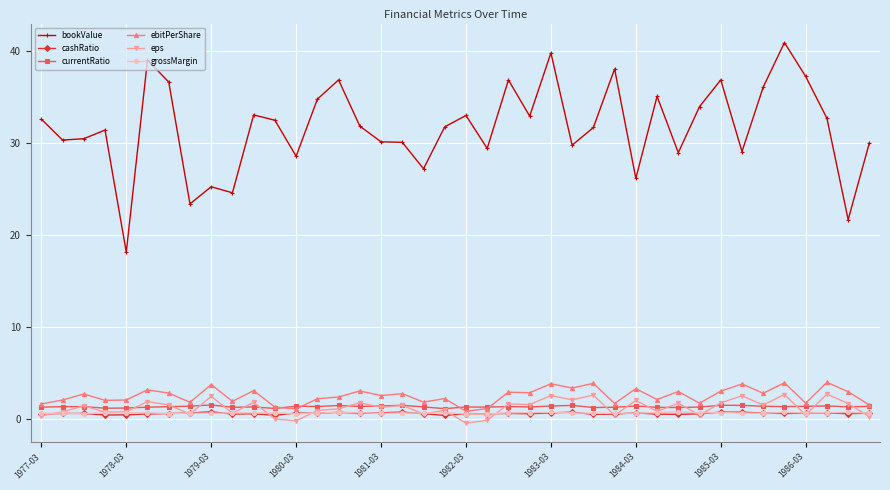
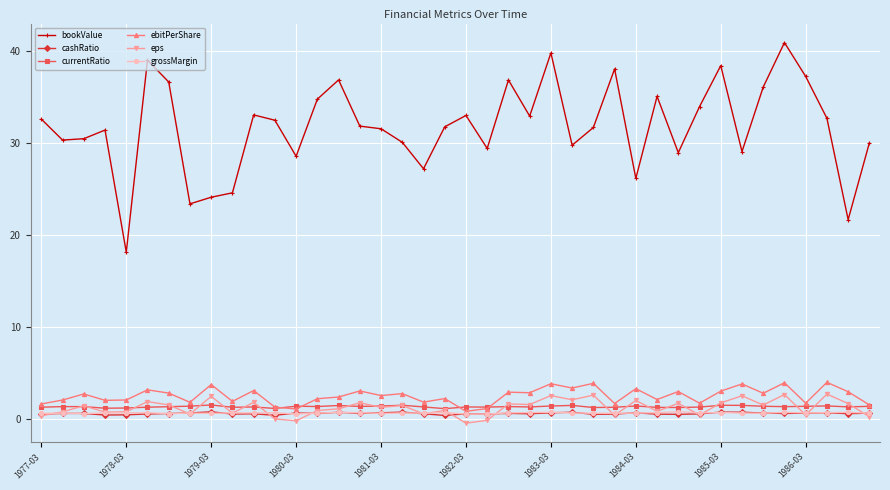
  {
    "bookValue": {
      "1977-03": 33,
      "1978-03": 18,
-     "1979-03": 25,
+     "1979-03": 24,
      "1980-03": 29,
-     "1981-03": 30,
+     "1981-03": 32,
      "1982-03": 33,
      "1983-03": 40,
      "1984-03": 26,
-     "1985-03": 37,
+     "1985-03": 38,
      "1986-03": 37
    }
  }
